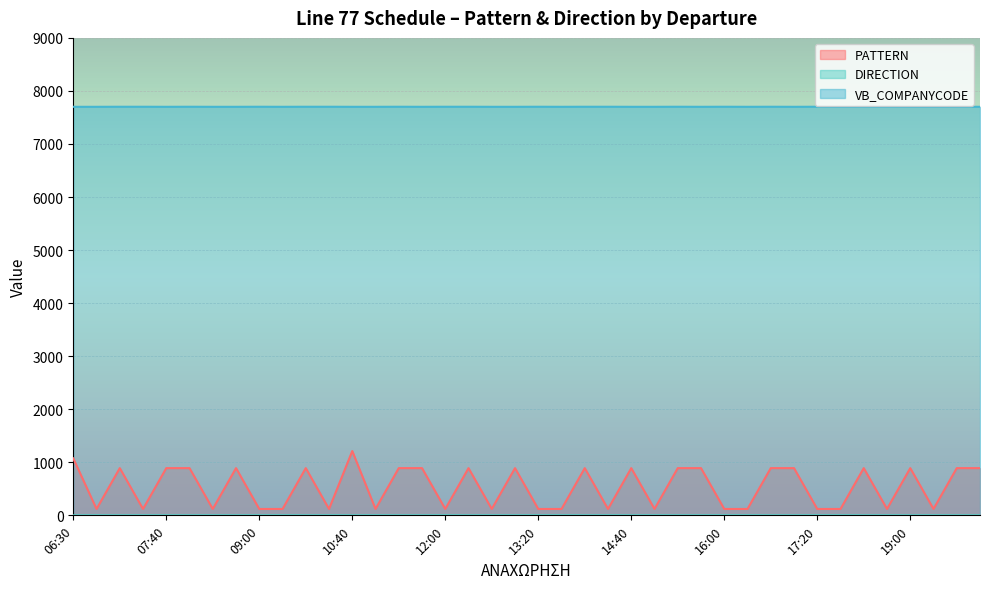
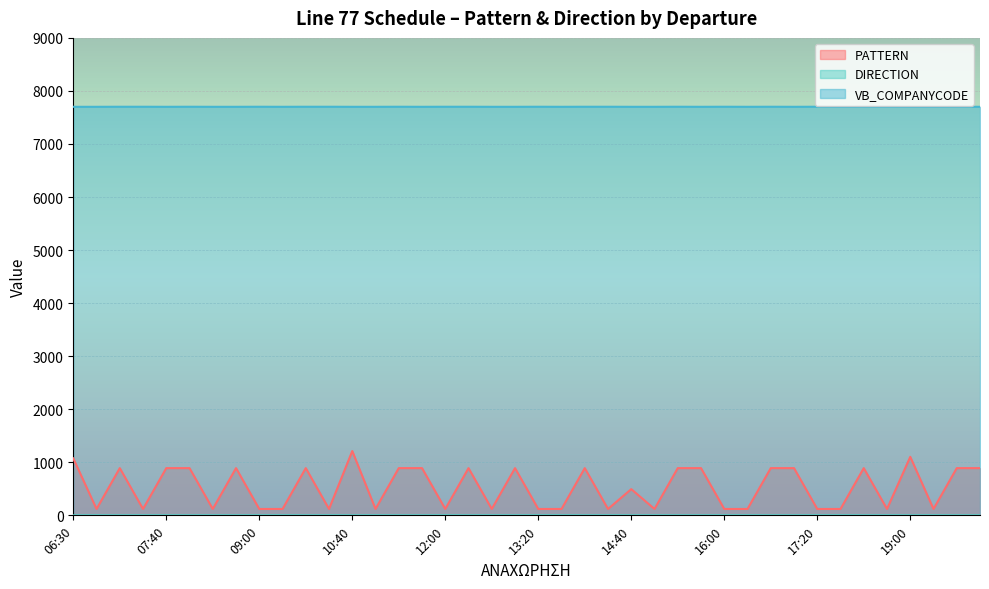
  {
    "PATTERN": {
      "06:30": 1100,
      "10:40": 1200,
-     "14:40": 900,
-     "19:00": 900
+     "14:40": 500,
+     "19:00": 1100
    }
  }
